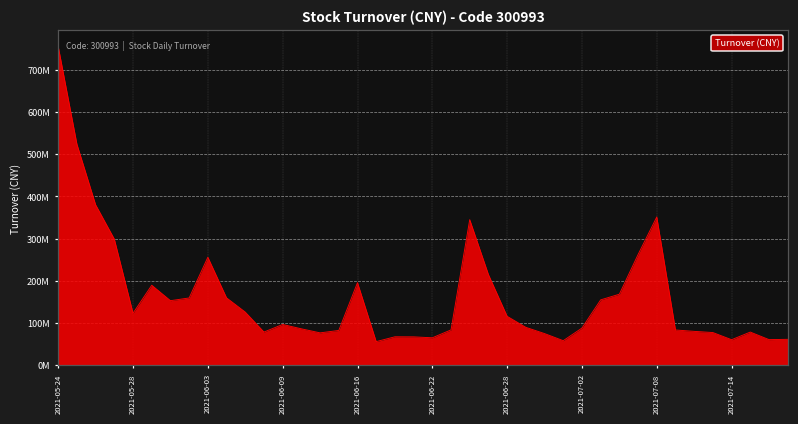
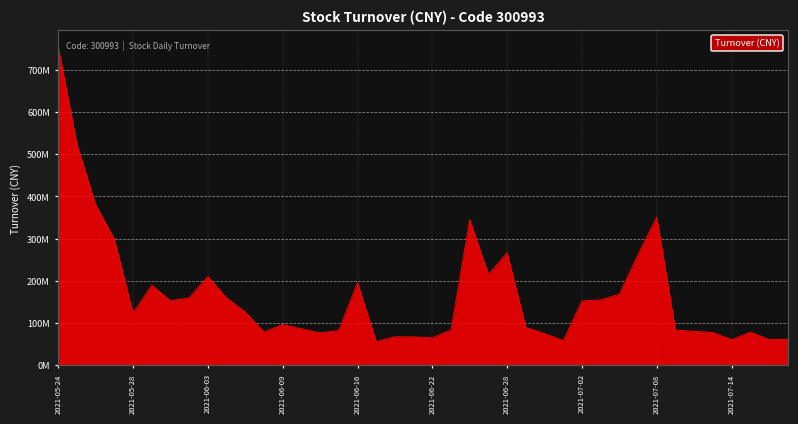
  {
    "2021-05-28": 120000000,
-   "2021-06-03": 260000000,
+   "2021-06-03": 210000000,
    "2021-06-09": 100000000,
    "2021-06-16": 200000000,
    "2021-06-22": 60000000,
-   "2021-06-28": 120000000,
-   "2021-07-02": 90000000,
+   "2021-06-28": 270000000,
+   "2021-07-02": 150000000,
    "2021-07-08": 350000000,
    "2021-07-14": 60000000
  }
